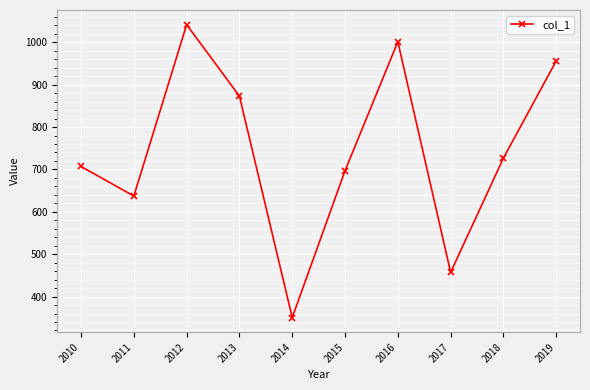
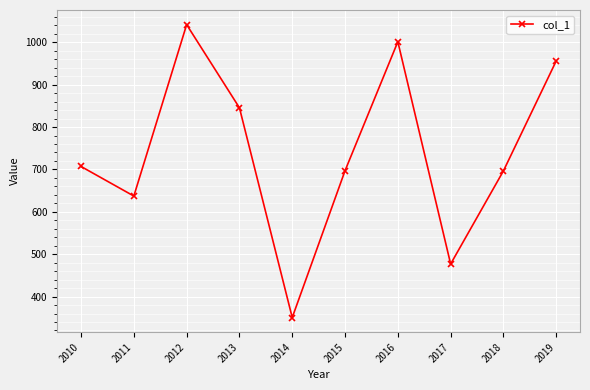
  {
    "2010": 710,
    "2011": 640,
    "2012": 1040,
-   "2013": 870,
+   "2013": 850,
    "2014": 350,
    "2015": 700,
    "2016": 1000,
-   "2017": 460,
-   "2018": 730,
+   "2017": 480,
+   "2018": 700,
    "2019": 960
  }
